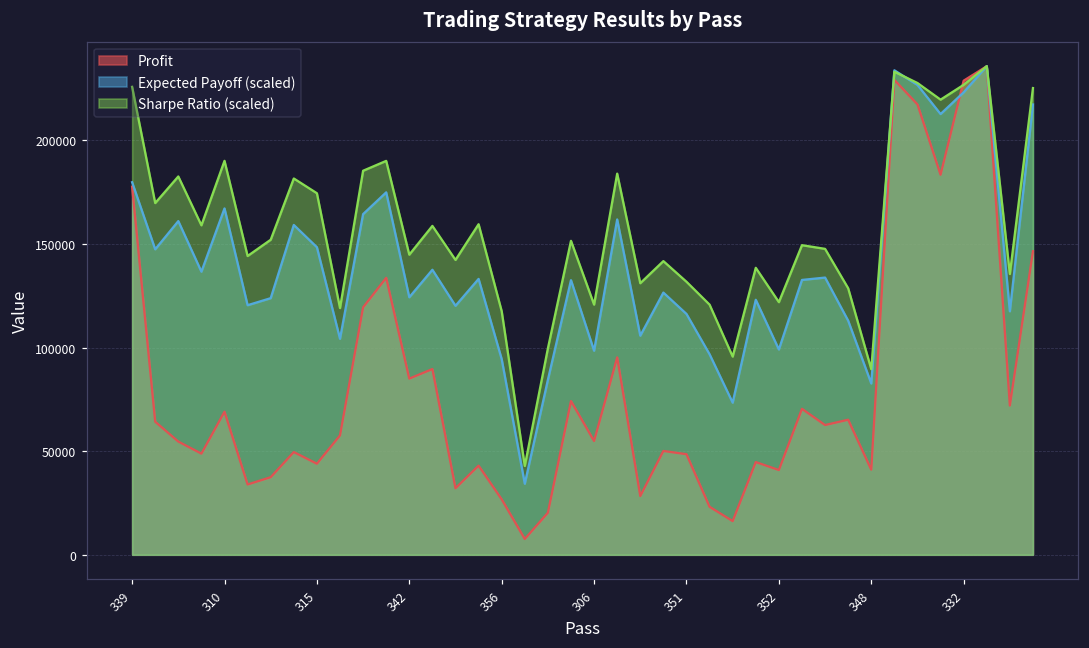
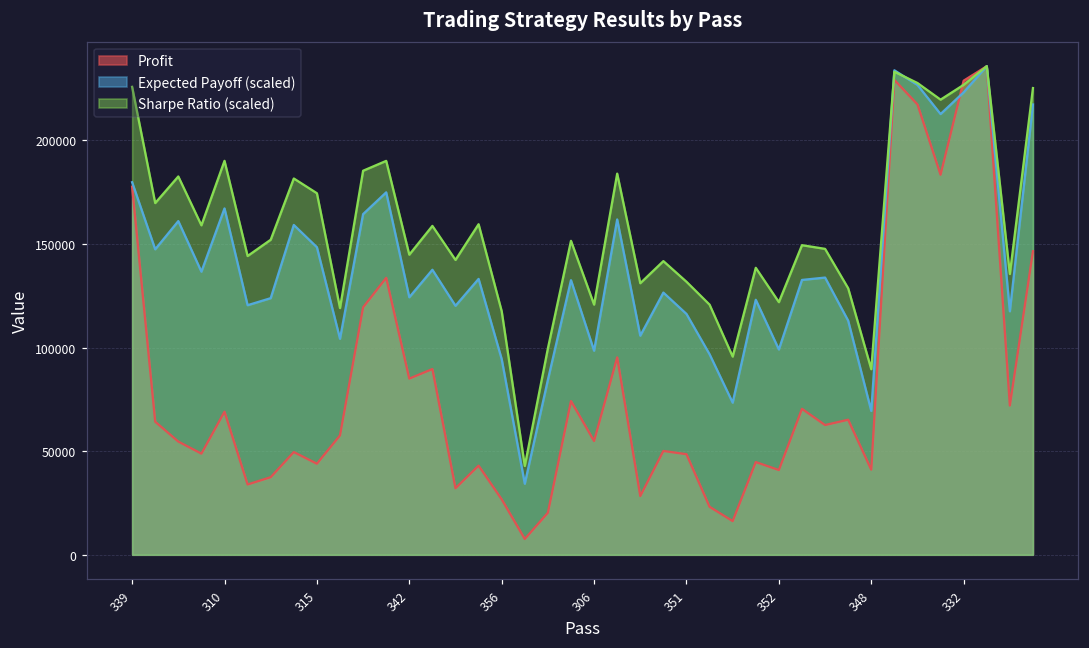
  {
    "Profit": {
      "339": 178000,
      "310": 69000,
      "315": 44000,
      "342": 85000,
      "356": 27000,
      "306": 55000,
      "351": 49000,
      "352": 41000,
      "348": 41000,
      "332": 229000
    },
    "Expected Payoff (scaled)": {
      "339": 180000,
      "310": 167000,
      "315": 148000,
      "342": 124000,
      "356": 94000,
      "306": 98000,
      "351": 116000,
      "352": 99000,
-     "348": 83000,
+     "348": 69000,
      "332": 223000
    },
    "Sharpe Ratio (scaled)": {
      "310": 190000,
      "315": 174000,
      "342": 145000,
      "356": 118000,
      "306": 121000,
      "351": 132000,
      "352": 122000,
      "348": 90000,
      "332": 227000
    }
  }
